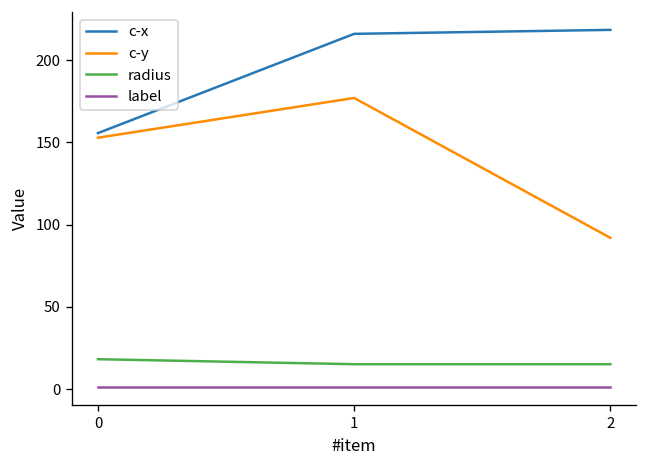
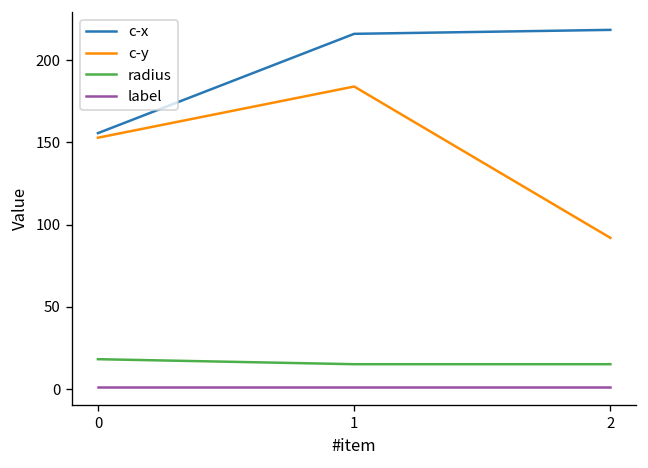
  {
    "c-x": {
      "0": 156,
      "1": 216,
      "2": 218
    },
    "c-y": {
      "0": 153,
-     "1": 177,
+     "1": 184,
      "2": 92
    },
    "radius": {
      "0": 18,
      "1": 15,
      "2": 15
    },
    "label": {
      "0": 1,
      "1": 1,
      "2": 1
    }
  }
